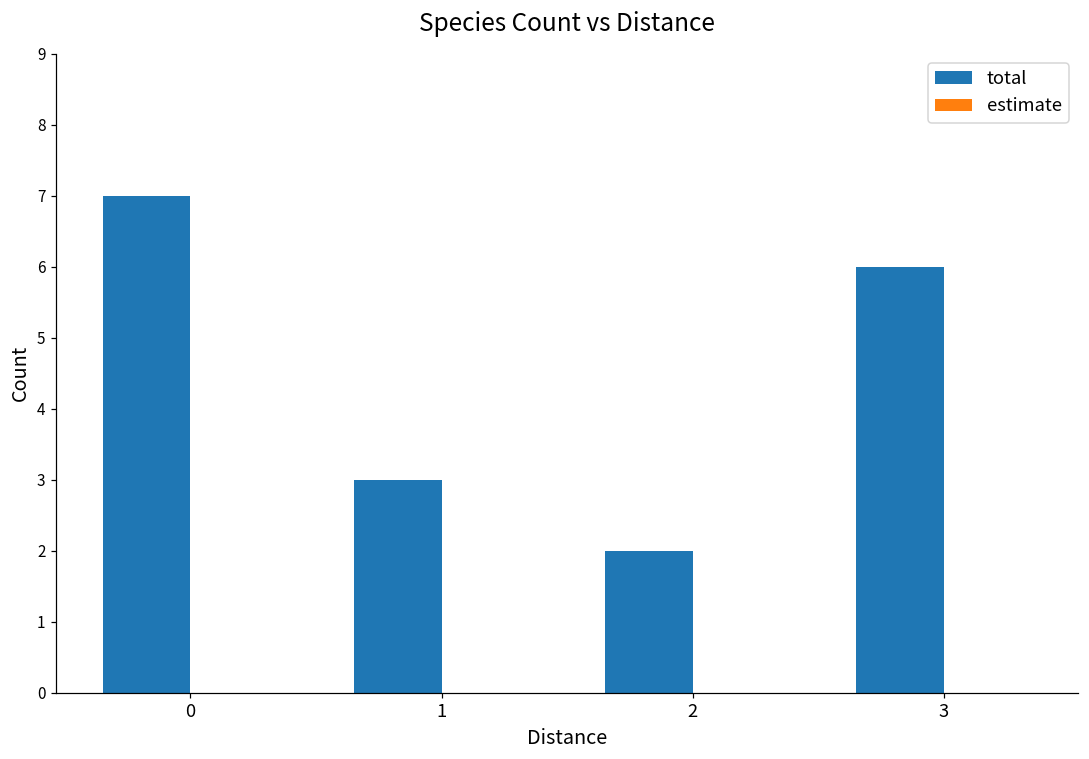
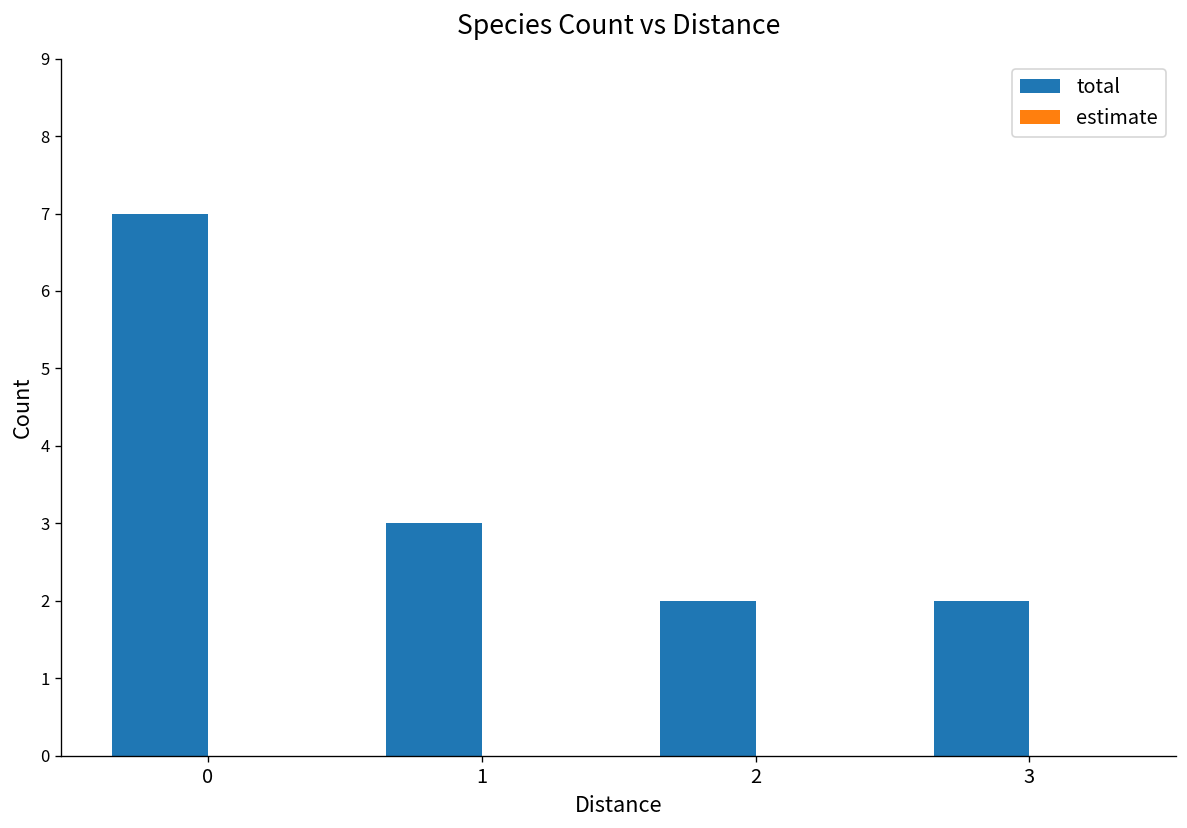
  {
    "total": {
      "0": 7,
      "1": 3,
      "2": 2,
-     "3": 6
+     "3": 2
    },
    "estimate": {
      "0": 0,
      "1": 0,
      "2": 0,
      "3": 0
    }
  }
